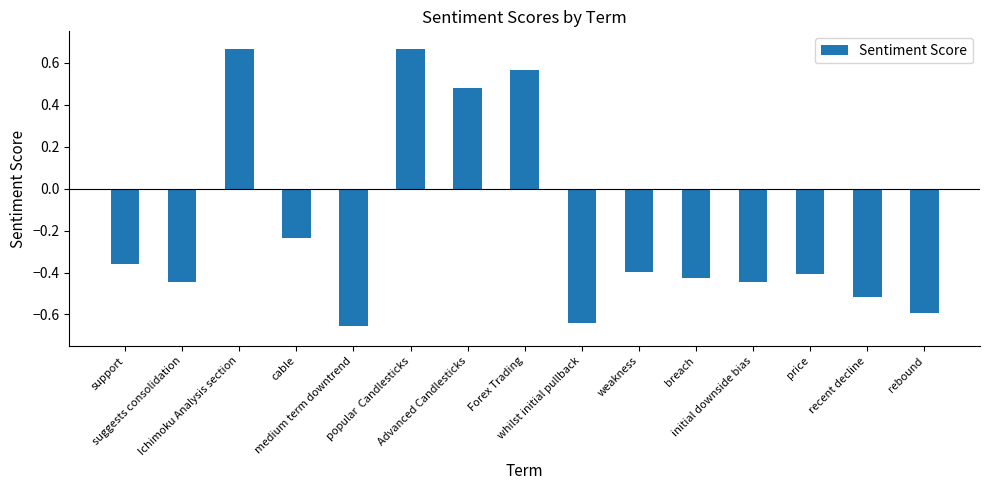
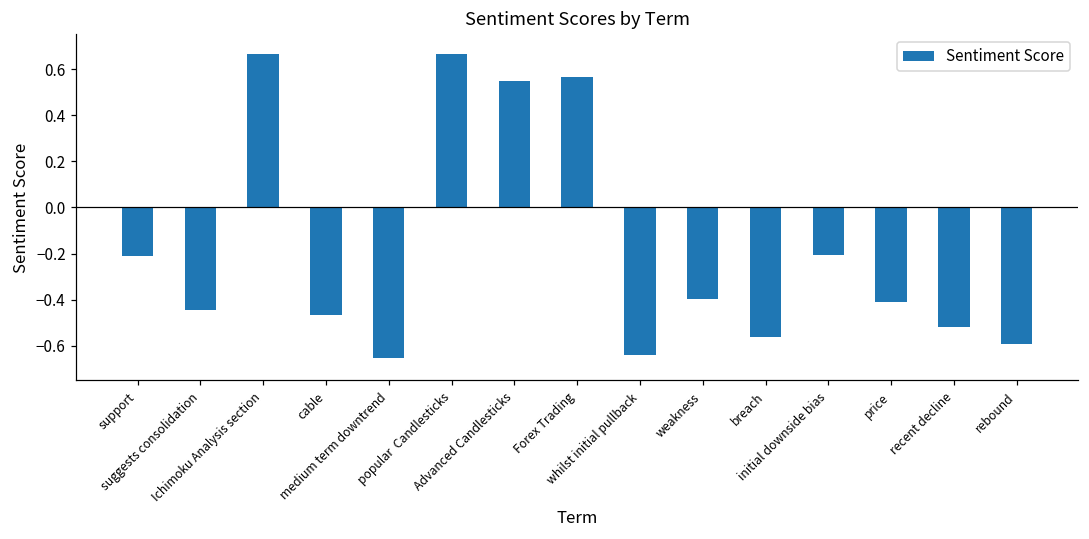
  {
-   "support": -0.36,
+   "support": -0.21,
    "suggests consolidation": -0.45,
    "Ichimoku Analysis section": 0.67,
-   "cable": -0.23,
+   "cable": -0.47,
    "medium term downtrend": -0.65,
    "popular Candlesticks": 0.67,
-   "Advanced Candlesticks": 0.48,
+   "Advanced Candlesticks": 0.55,
    "Forex Trading": 0.57,
    "whilst initial pullback": -0.64,
    "weakness": -0.40,
-   "breach": -0.43,
-   "initial downside bias": -0.45,
+   "breach": -0.56,
+   "initial downside bias": -0.21,
    "price": -0.41,
    "recent decline": -0.52,
    "rebound": -0.59
  }
